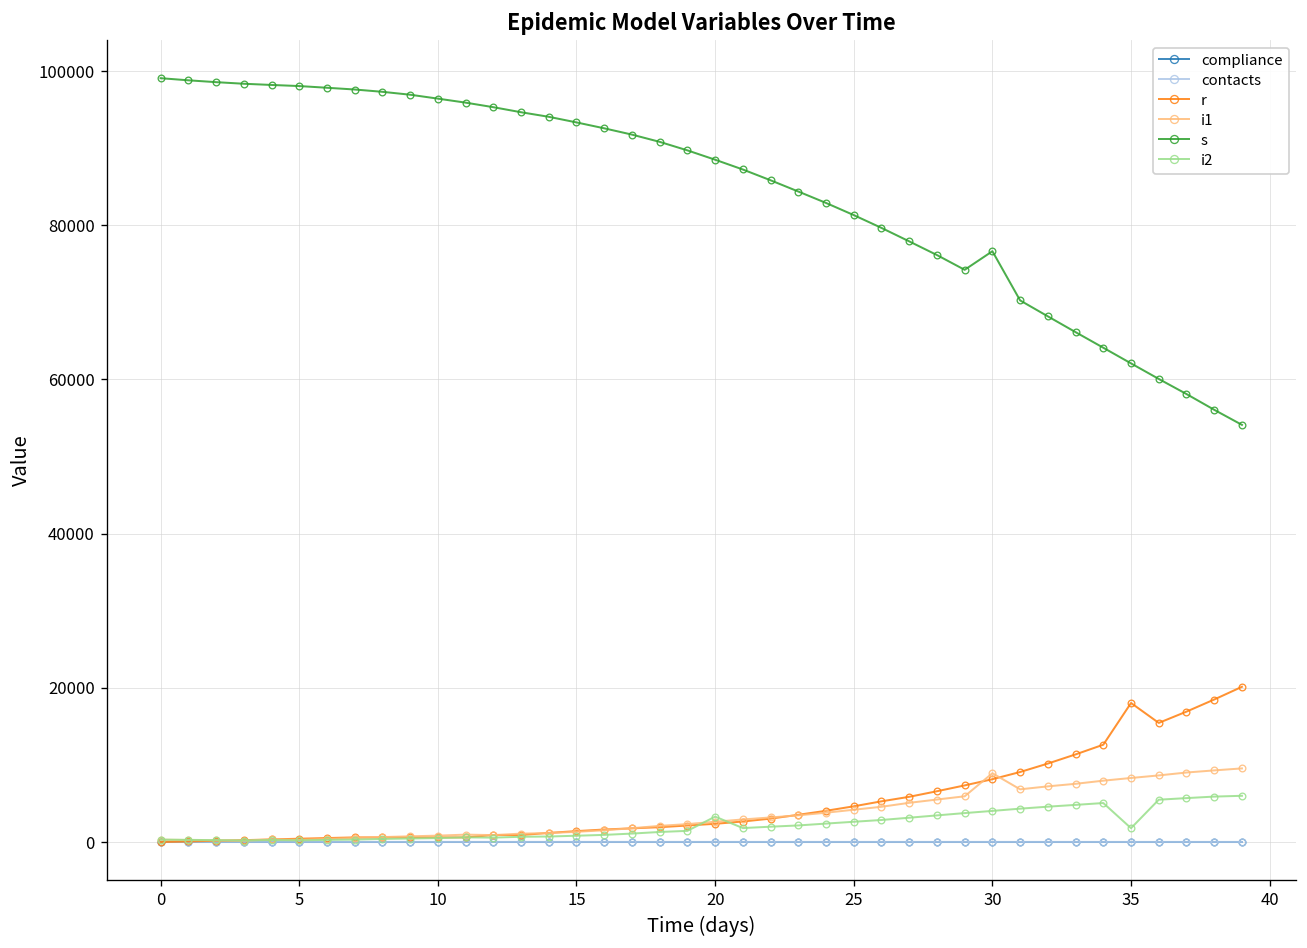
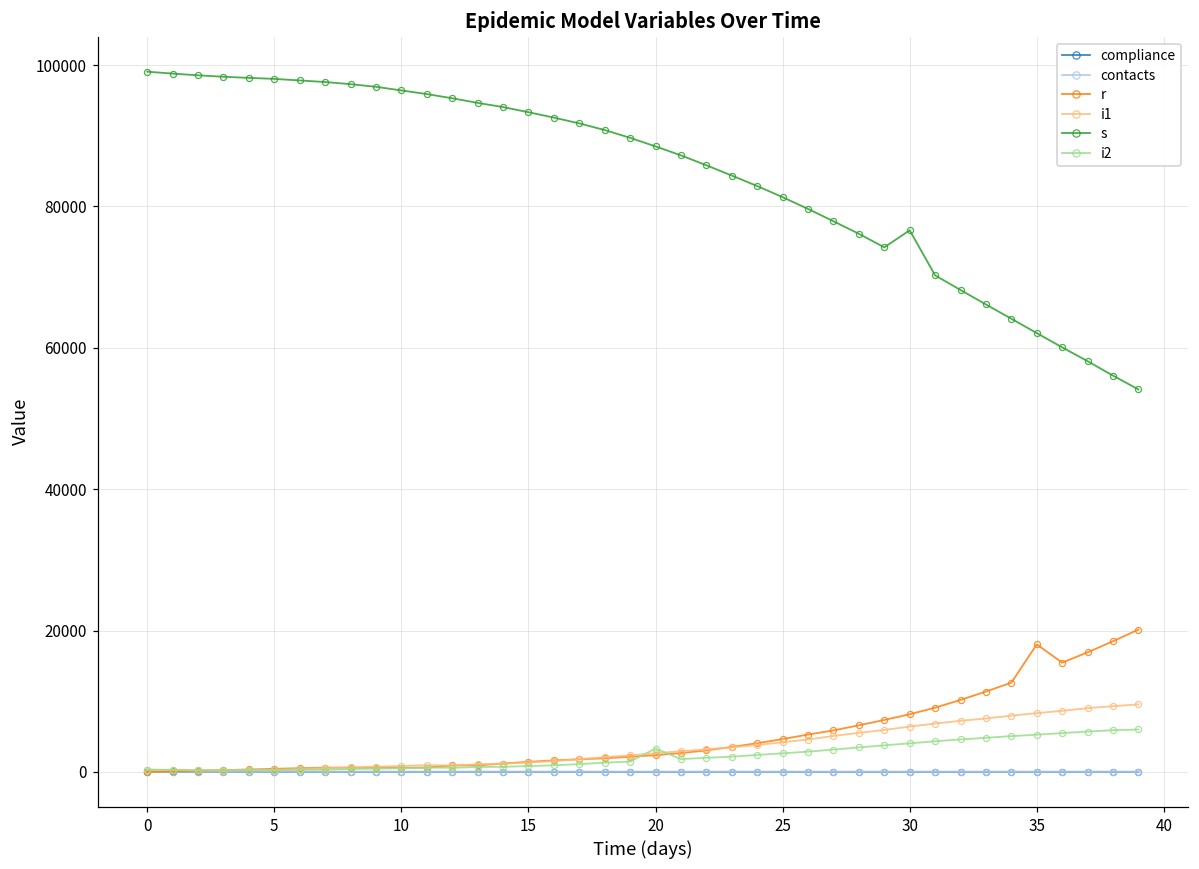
  {
    "contacts": {
      "10": 0,
      "15": 0,
      "20": 0,
      "25": 0,
      "30": 0,
      "35": 0
    },
    "r": {
      "25": 5000,
      "30": 8000,
      "35": 18000
    },
    "i1": {
      "25": 4000,
-     "30": 9000,
+     "30": 6000,
      "35": 8000
    },
    "s": {
      "0": 99000,
      "5": 98000,
      "10": 96000,
      "15": 93000,
      "20": 89000,
      "25": 81000,
      "30": 77000,
      "35": 62000
    },
    "i2": {
      "15": 1000,
      "20": 3000,
      "25": 3000,
      "30": 4000,
-     "35": 2000
+     "35": 5000
    }
  }
